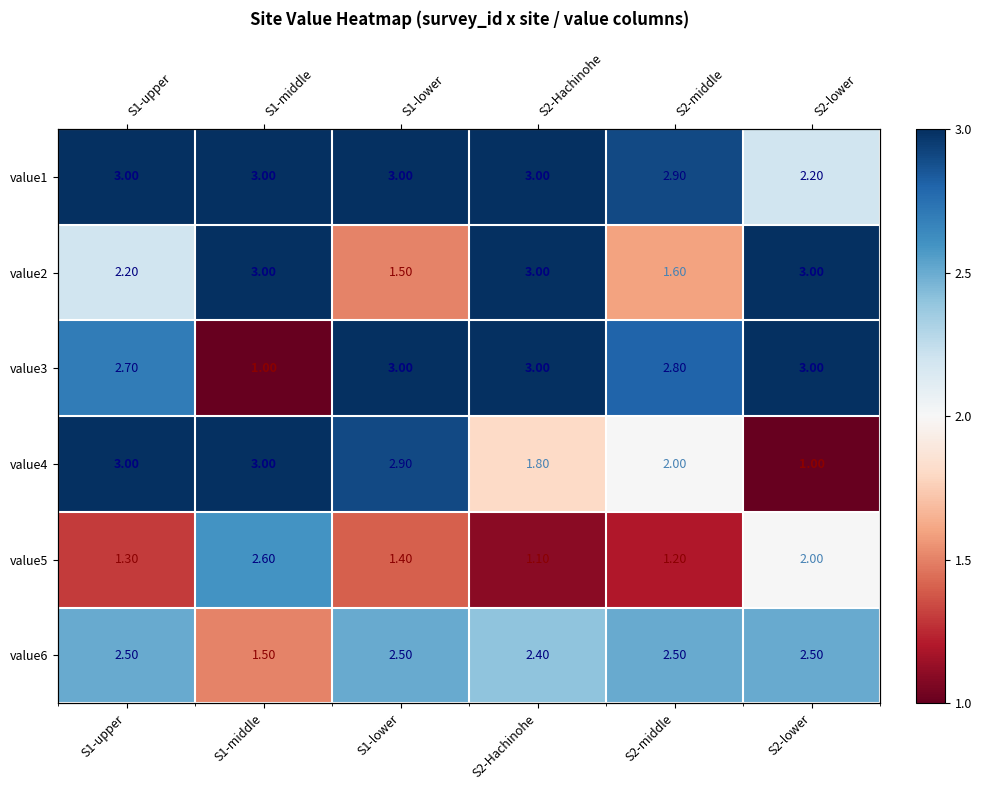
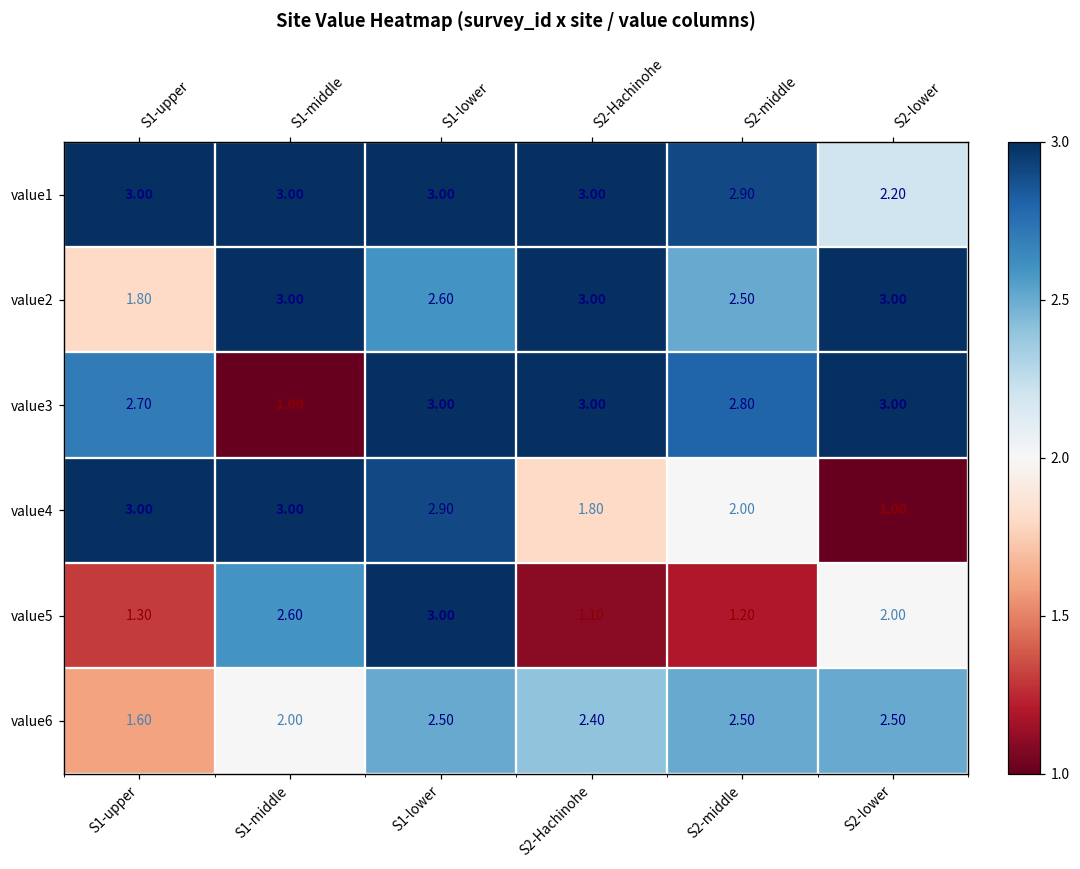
  {
    "value1": {
      "S1-upper": 3.00,
      "S1-middle": 3.00,
      "S1-lower": 3.00,
      "S2-Hachinohe": 3.00,
      "S2-middle": 2.90,
      "S2-lower": 2.20
    },
    "value2": {
-     "S1-upper": 2.20,
+     "S1-upper": 1.80,
      "S1-middle": 3.00,
-     "S1-lower": 1.50,
+     "S1-lower": 2.60,
      "S2-Hachinohe": 3.00,
-     "S2-middle": 1.60,
+     "S2-middle": 2.50,
      "S2-lower": 3.00
    },
    "value3": {
      "S1-upper": 2.70,
      "S1-lower": 3.00,
      "S2-Hachinohe": 3.00,
      "S2-middle": 2.80,
      "S2-lower": 3.00
    },
    "value4": {
      "S1-upper": 3.00,
      "S1-middle": 3.00,
      "S1-lower": 2.90,
      "S2-Hachinohe": 1.80,
      "S2-middle": 2.00
    },
    "value5": {
      "S1-upper": 1.30,
      "S1-middle": 2.60,
-     "S1-lower": 1.40,
+     "S1-lower": 3.00,
      "S2-lower": 2.00
    },
    "value6": {
-     "S1-upper": 2.50,
-     "S1-middle": 1.50,
+     "S1-upper": 1.60,
+     "S1-middle": 2.00,
      "S1-lower": 2.50,
      "S2-Hachinohe": 2.40,
      "S2-middle": 2.50,
      "S2-lower": 2.50
    }
  }
